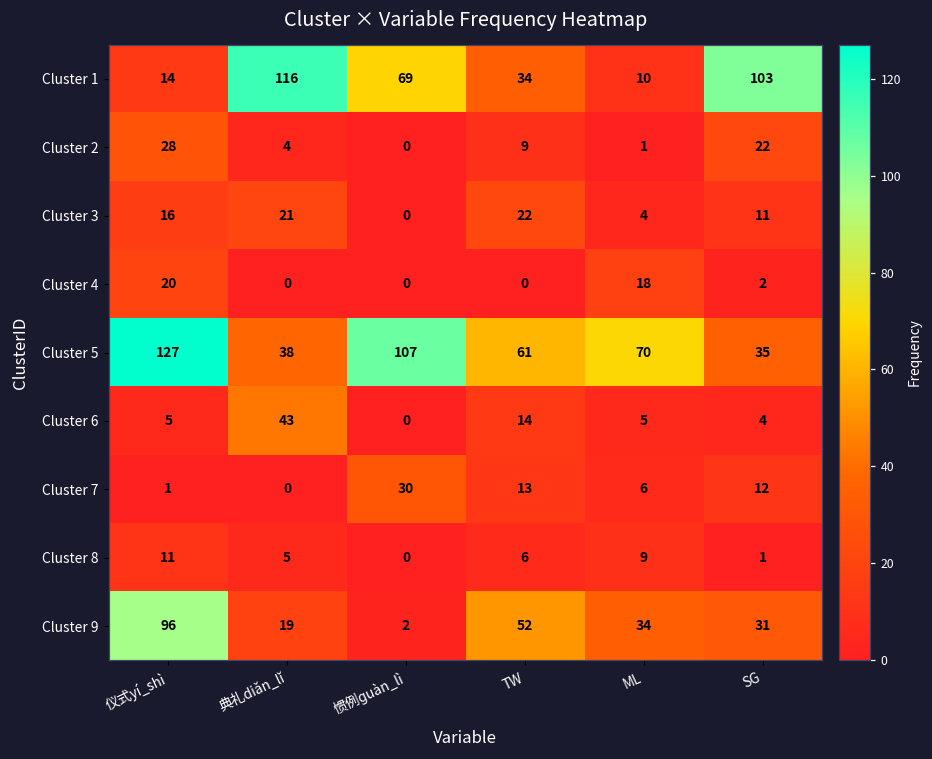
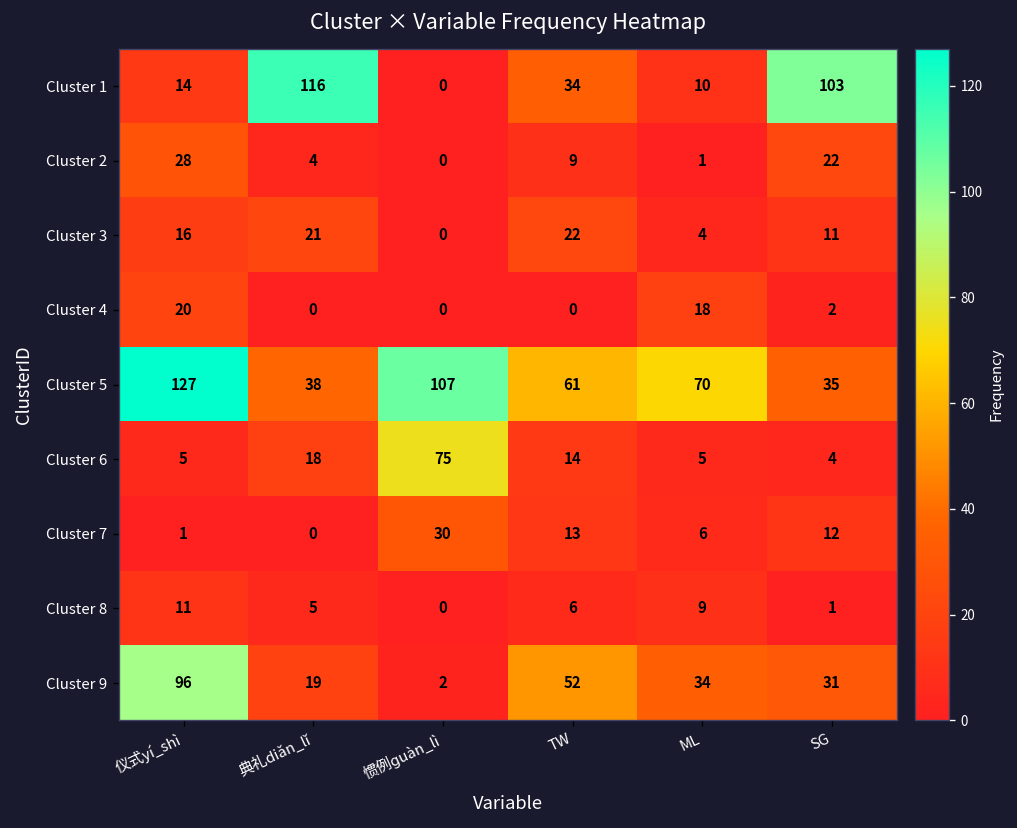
  {
    "Cluster 1": {
      "仪式yí_shì": 14,
      "典礼diǎn_lǐ": 116,
-     "惯例ɡuàn_lì": 69,
+     "惯例ɡuàn_lì": 0,
      "TW": 34,
      "ML": 10,
      "SG": 103
    },
    "Cluster 2": {
      "仪式yí_shì": 28,
      "典礼diǎn_lǐ": 4,
      "惯例ɡuàn_lì": 0,
      "TW": 9,
      "ML": 1,
      "SG": 22
    },
    "Cluster 3": {
      "仪式yí_shì": 16,
      "典礼diǎn_lǐ": 21,
      "惯例ɡuàn_lì": 0,
      "TW": 22,
      "ML": 4,
      "SG": 11
    },
    "Cluster 4": {
      "仪式yí_shì": 20,
      "典礼diǎn_lǐ": 0,
      "惯例ɡuàn_lì": 0,
      "TW": 0,
      "ML": 18,
      "SG": 2
    },
    "Cluster 5": {
      "仪式yí_shì": 127,
      "典礼diǎn_lǐ": 38,
      "惯例ɡuàn_lì": 107,
      "TW": 61,
      "ML": 70,
      "SG": 35
    },
    "Cluster 6": {
      "仪式yí_shì": 5,
-     "典礼diǎn_lǐ": 43,
-     "惯例ɡuàn_lì": 0,
+     "典礼diǎn_lǐ": 18,
+     "惯例ɡuàn_lì": 75,
      "TW": 14,
      "ML": 5,
      "SG": 4
    },
    "Cluster 7": {
      "仪式yí_shì": 1,
      "典礼diǎn_lǐ": 0,
      "惯例ɡuàn_lì": 30,
      "TW": 13,
      "ML": 6,
      "SG": 12
    },
    "Cluster 8": {
      "仪式yí_shì": 11,
      "典礼diǎn_lǐ": 5,
      "惯例ɡuàn_lì": 0,
      "TW": 6,
      "ML": 9,
      "SG": 1
    },
    "Cluster 9": {
      "仪式yí_shì": 96,
      "典礼diǎn_lǐ": 19,
      "惯例ɡuàn_lì": 2,
      "TW": 52,
      "ML": 34,
      "SG": 31
    }
  }
